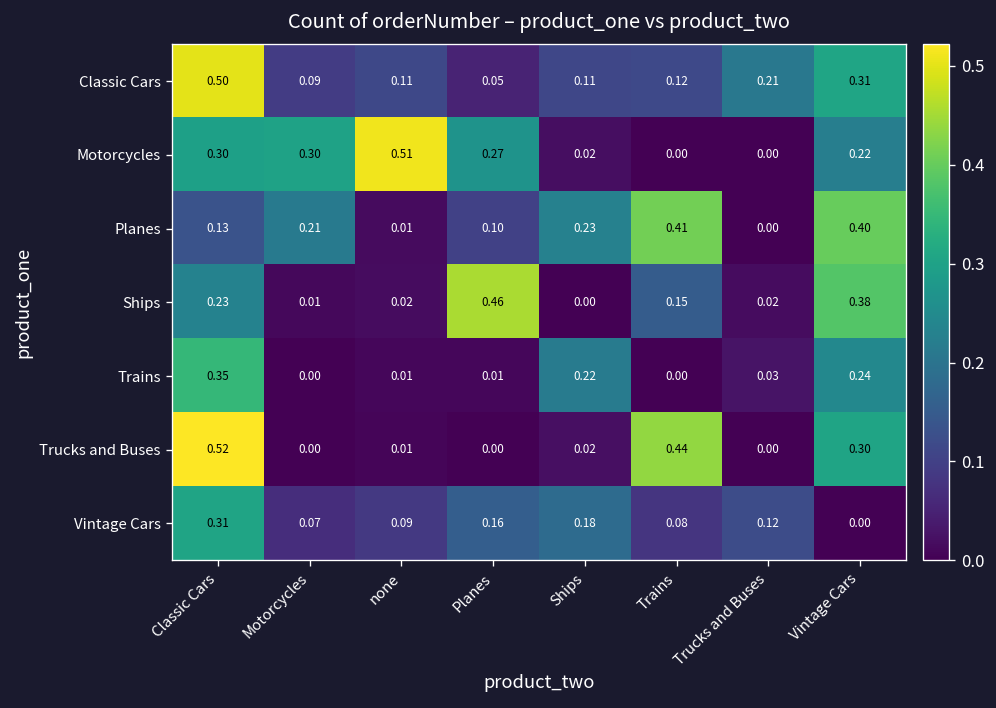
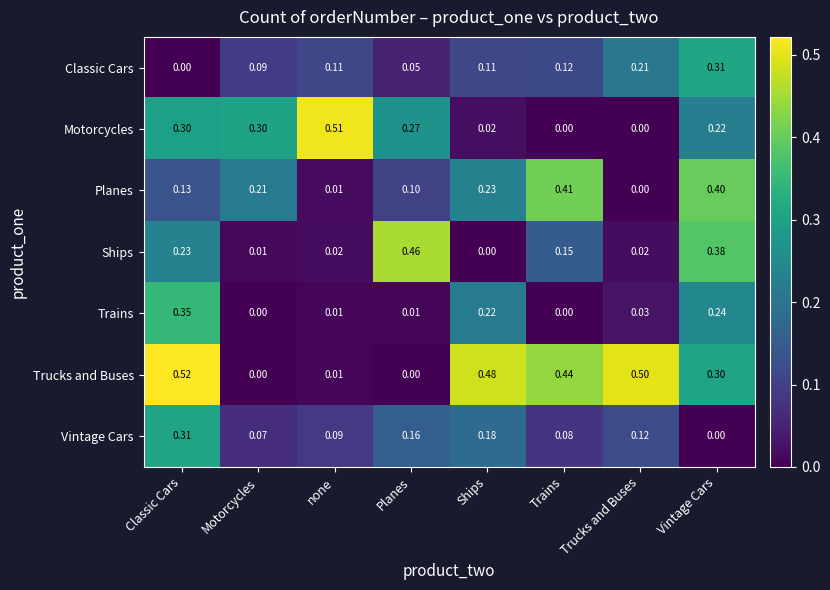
  {
    "Classic Cars": {
-     "Classic Cars": 0.50,
+     "Classic Cars": 0.00,
      "Motorcycles": 0.09,
      "none": 0.11,
      "Planes": 0.05,
      "Ships": 0.11,
      "Trains": 0.12,
      "Trucks and Buses": 0.21,
      "Vintage Cars": 0.31
    },
    "Motorcycles": {
      "Classic Cars": 0.30,
      "Motorcycles": 0.30,
      "none": 0.51,
      "Planes": 0.27,
      "Ships": 0.02,
      "Trains": 0.00,
      "Trucks and Buses": 0.00,
      "Vintage Cars": 0.22
    },
    "Planes": {
      "Classic Cars": 0.13,
      "Motorcycles": 0.21,
      "none": 0.01,
      "Planes": 0.10,
      "Ships": 0.23,
      "Trains": 0.41,
      "Trucks and Buses": 0.00,
      "Vintage Cars": 0.40
    },
    "Ships": {
      "Classic Cars": 0.23,
      "Motorcycles": 0.01,
      "none": 0.02,
      "Planes": 0.46,
      "Ships": 0.00,
      "Trains": 0.15,
      "Trucks and Buses": 0.02,
      "Vintage Cars": 0.38
    },
    "Trains": {
      "Classic Cars": 0.35,
      "Motorcycles": 0.00,
      "none": 0.01,
      "Planes": 0.01,
      "Ships": 0.22,
      "Trains": 0.00,
      "Trucks and Buses": 0.03,
      "Vintage Cars": 0.24
    },
    "Trucks and Buses": {
      "Classic Cars": 0.52,
      "Motorcycles": 0.00,
      "none": 0.01,
      "Planes": 0.00,
-     "Ships": 0.02,
+     "Ships": 0.48,
      "Trains": 0.44,
-     "Trucks and Buses": 0.00,
+     "Trucks and Buses": 0.50,
      "Vintage Cars": 0.30
    },
    "Vintage Cars": {
      "Classic Cars": 0.31,
      "Motorcycles": 0.07,
      "none": 0.09,
      "Planes": 0.16,
      "Ships": 0.18,
      "Trains": 0.08,
      "Trucks and Buses": 0.12,
      "Vintage Cars": 0.00
    }
  }
